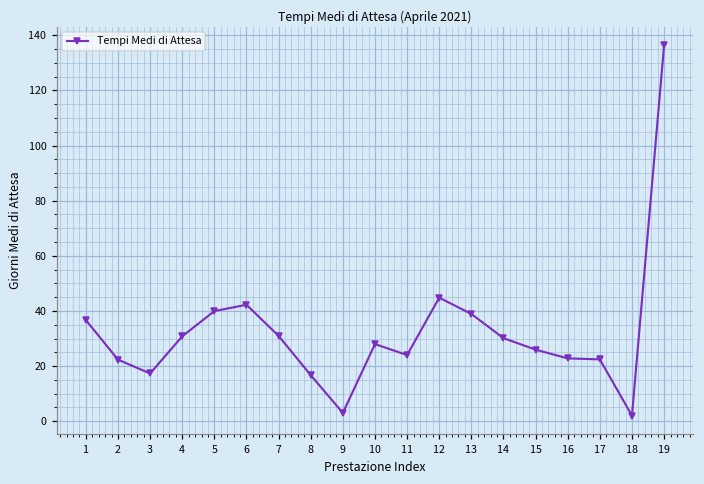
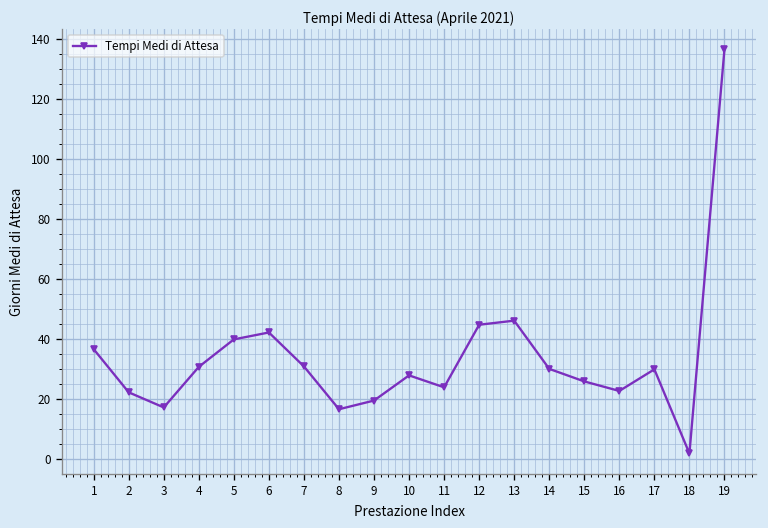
  {
    "1": 37,
    "2": 22,
    "3": 17,
    "4": 31,
    "5": 40,
    "6": 42,
    "7": 31,
    "8": 17,
-   "9": 3,
+   "9": 20,
    "10": 28,
    "11": 24,
    "12": 45,
-   "13": 39,
+   "13": 46,
    "14": 30,
    "15": 26,
    "16": 23,
-   "17": 22,
+   "17": 30,
    "18": 2,
    "19": 136
  }
